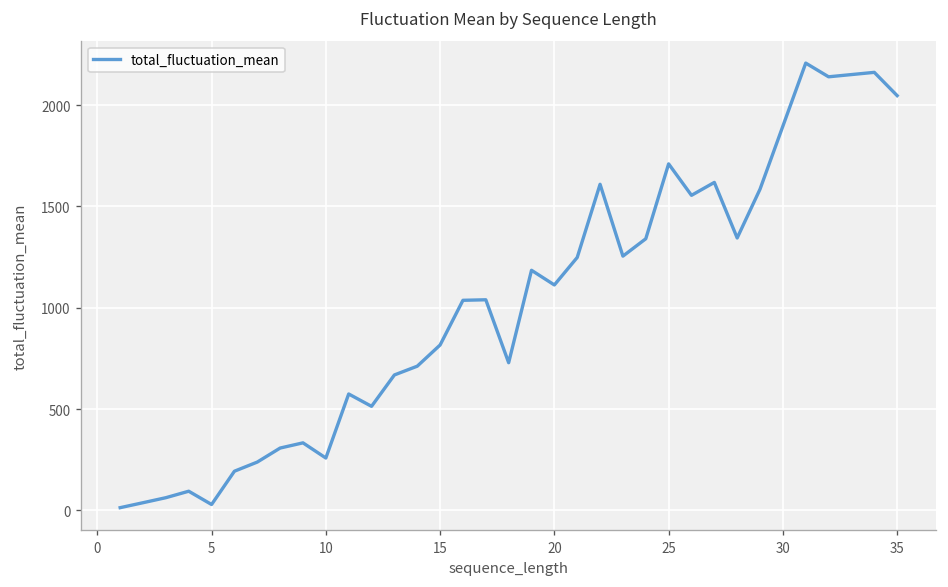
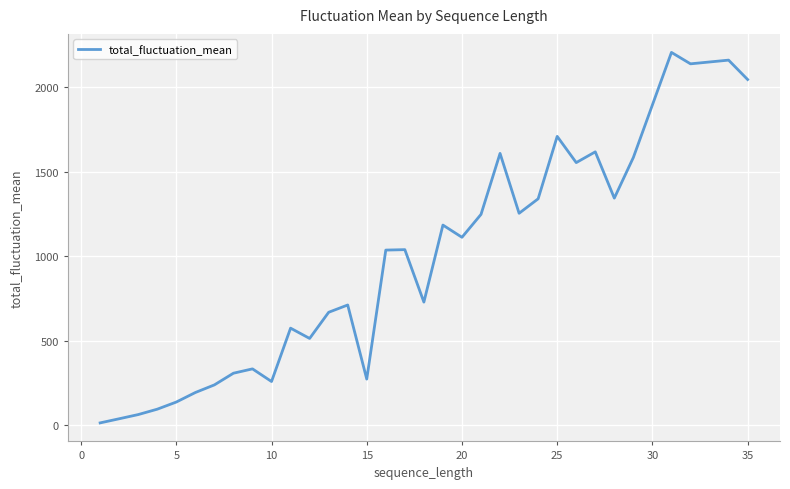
  {
-   "5": 30,
+   "5": 140,
    "10": 260,
-   "15": 820,
+   "15": 270,
    "20": 1110,
    "25": 1710,
    "35": 2050
  }
